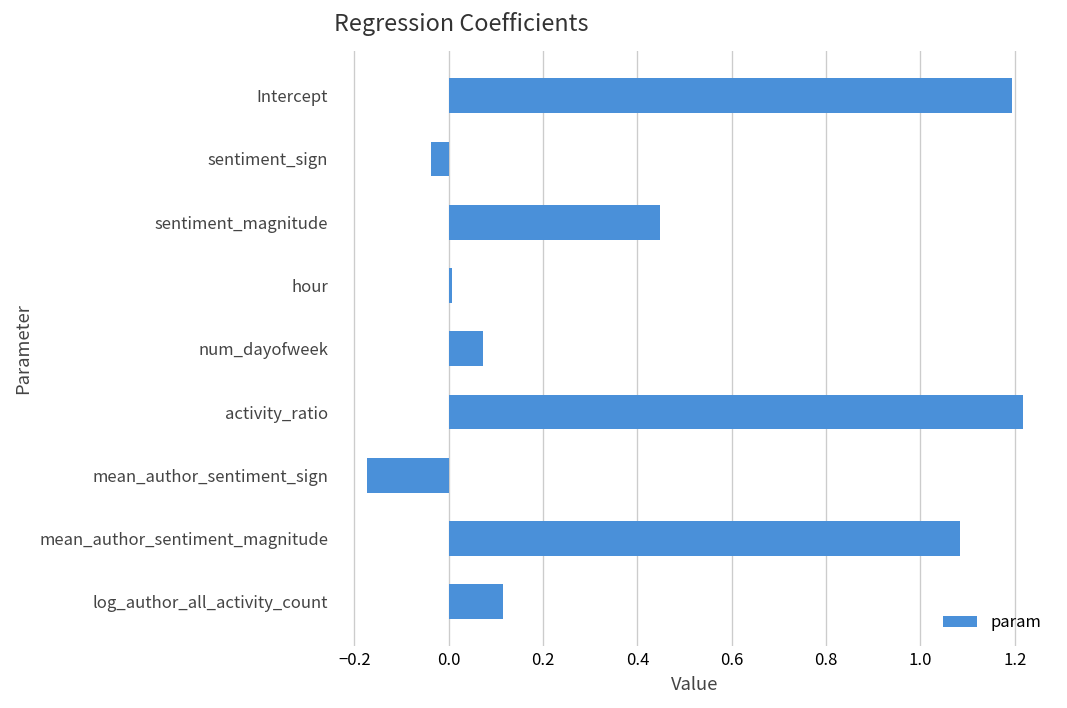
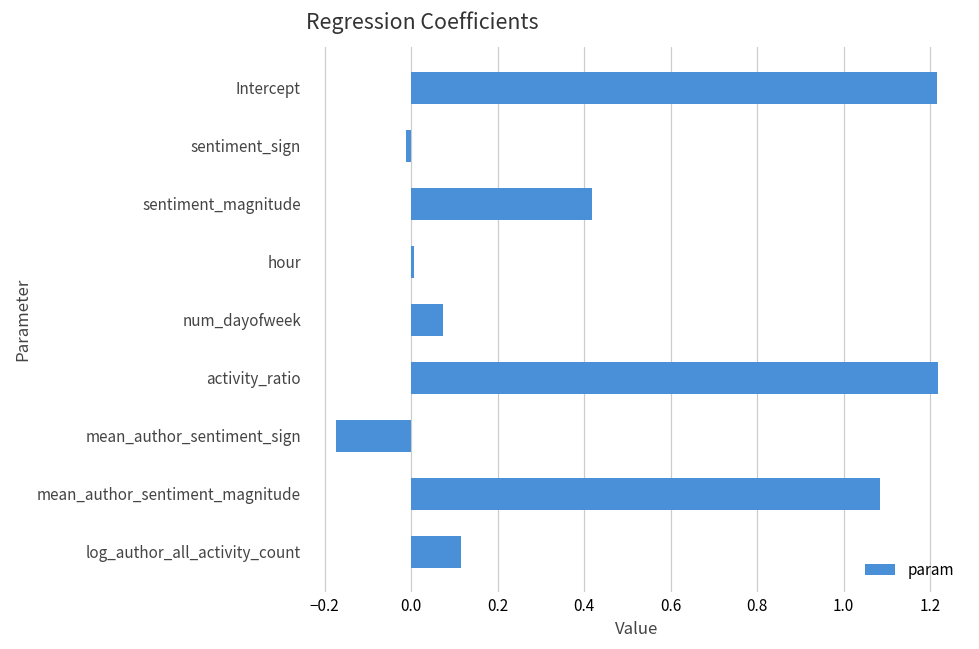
  {
-   "Intercept": 1.19,
-   "sentiment_sign": -0.04,
-   "sentiment_magnitude": 0.45,
+   "Intercept": 1.22,
+   "sentiment_sign": -0.01,
+   "sentiment_magnitude": 0.42,
    "hour": 0.01,
    "num_dayofweek": 0.07,
    "activity_ratio": 1.22,
    "mean_author_sentiment_sign": -0.17,
    "mean_author_sentiment_magnitude": 1.08,
    "log_author_all_activity_count": 0.12
  }
